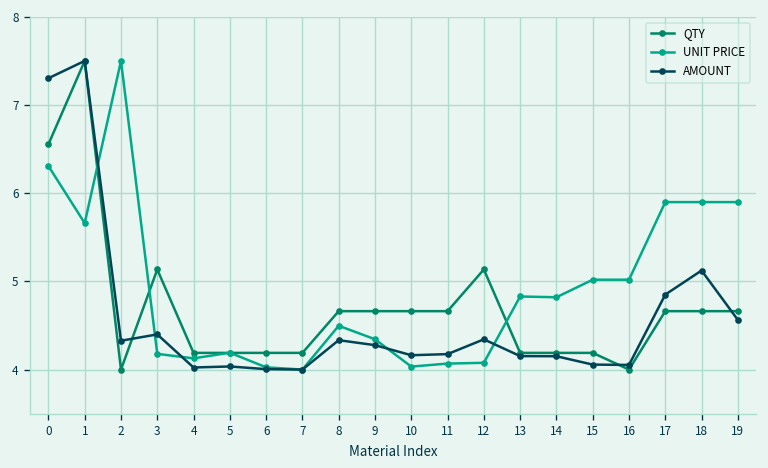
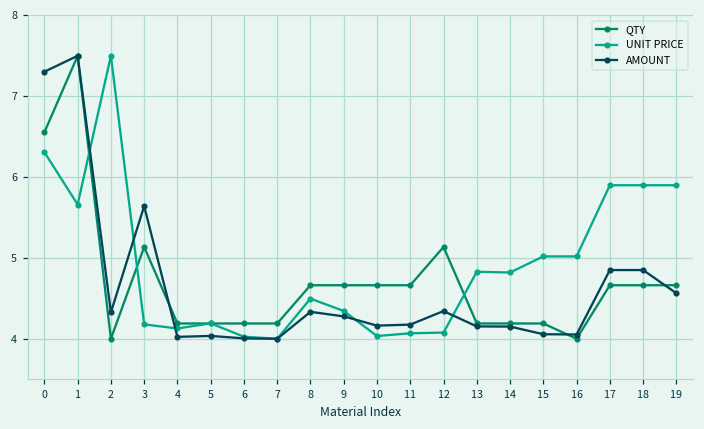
  {
    "AMOUNT": {
      "0": 7.3,
      "2": 4.3,
-     "3": 4.4,
+     "3": 5.6,
      "4": 4.0,
      "5": 4.0,
      "8": 4.3,
      "9": 4.3,
      "10": 4.2,
      "11": 4.2,
      "12": 4.3,
      "13": 4.2,
      "14": 4.2,
      "15": 4.1,
      "16": 4.1,
      "17": 4.9,
-     "18": 5.1,
+     "18": 4.9,
      "19": 4.6
    }
  }
